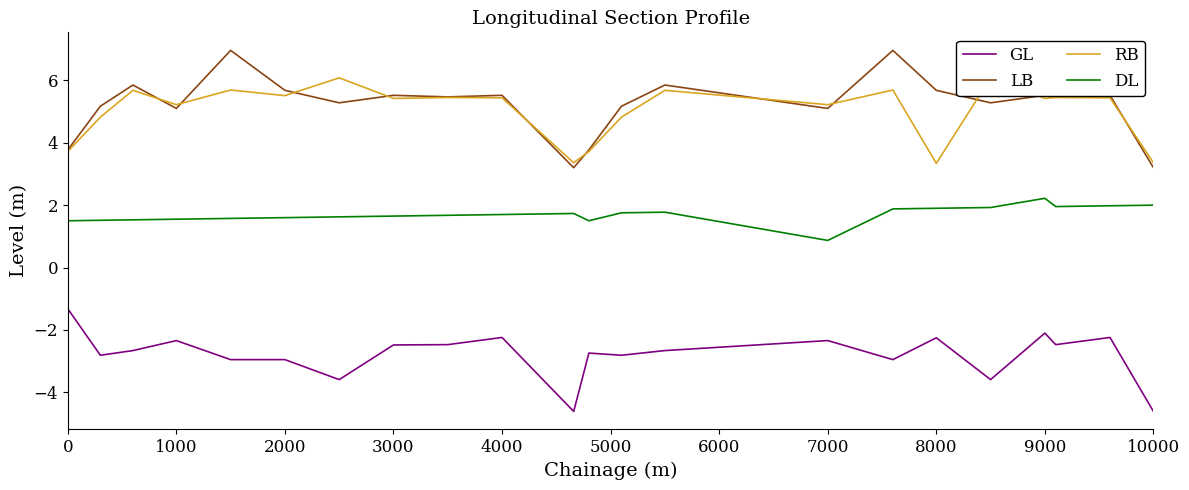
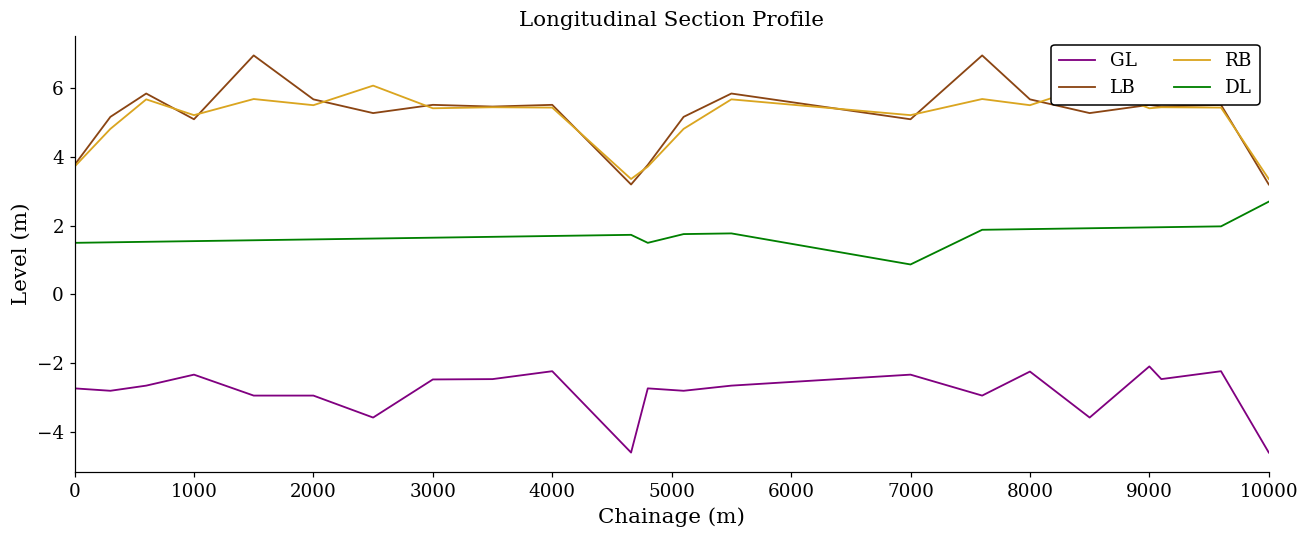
  {
    "GL": {
-     "0": -1.3,
+     "0": -2.7,
      "1000": -2.3,
      "2000": -3.0,
      "3000": -2.5,
      "4000": -2.2,
      "7000": -2.3,
      "8000": -2.3,
      "9000": -2.1,
      "10000": -4.6
    },
    "LB": {
      "1000": 5.1,
      "2000": 5.7,
      "3000": 5.5,
      "7000": 5.1,
      "8000": 5.7,
      "10000": 3.2
    },
    "RB": {
      "1000": 5.2,
      "2000": 5.5,
      "3000": 5.4,
      "7000": 5.2,
-     "8000": 3.3,
+     "8000": 5.5,
      "9000": 5.4,
      "10000": 3.4
    },
    "DL": {
      "0": 1.5,
      "1000": 1.6,
      "2000": 1.6,
      "3000": 1.7,
      "4000": 1.7,
      "7000": 0.9,
      "8000": 1.9,
-     "9000": 2.2,
-     "10000": 2.0
+     "9000": 2.0,
+     "10000": 2.7
    }
  }
